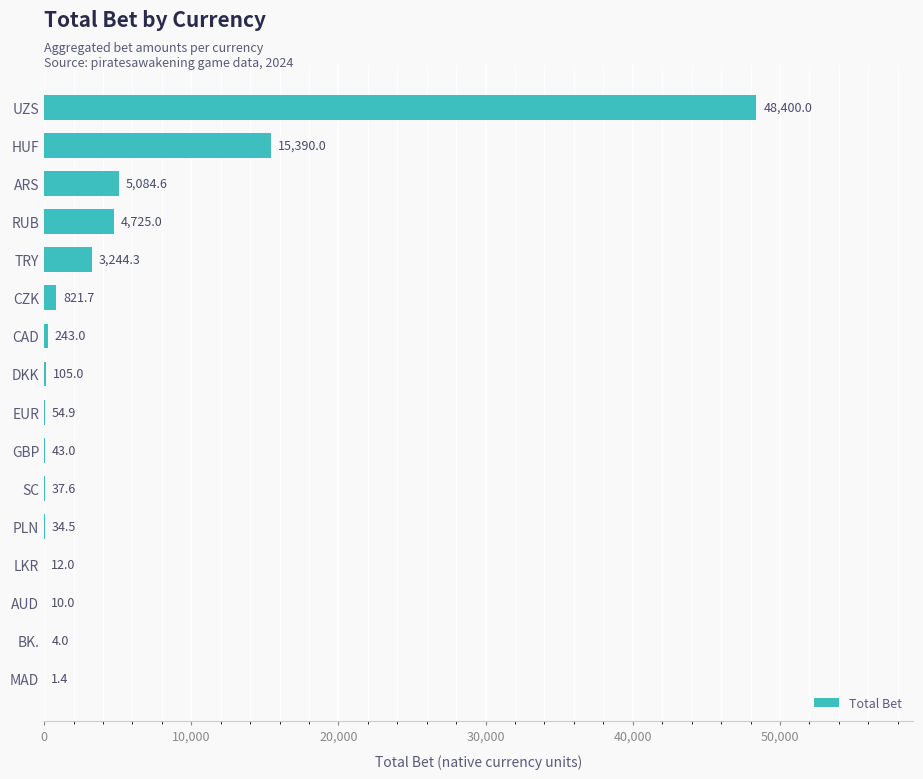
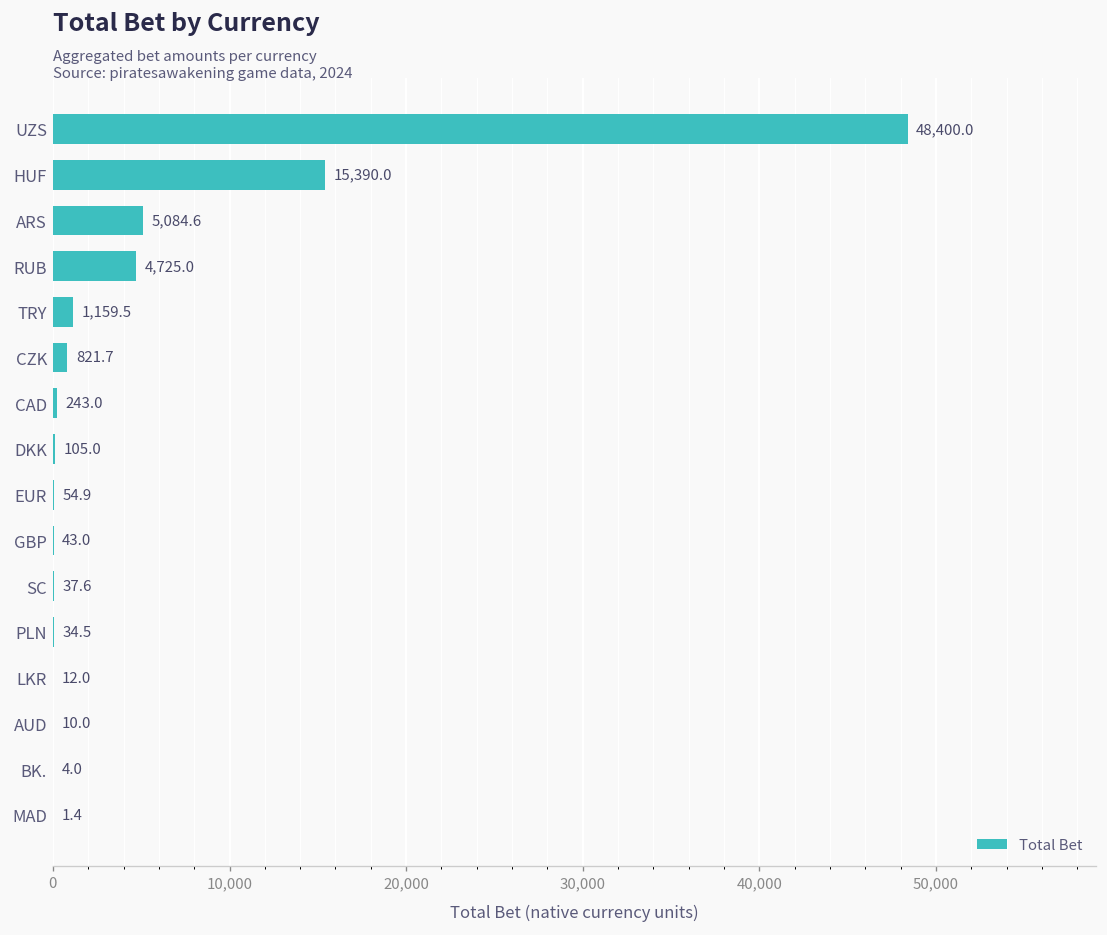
  {
    "UZS": "48,400.0",
    "HUF": "15,390.0",
    "ARS": "5,084.6",
    "RUB": "4,725.0",
-   "TRY": "3,244.3",
+   "TRY": "1,159.5",
    "CZK": "821.7",
    "CAD": "243.0",
    "DKK": "105.0",
    "EUR": "54.9",
    "GBP": "43.0",
    "SC": "37.6",
    "PLN": "34.5",
    "LKR": "12.0",
    "AUD": "10.0",
    "BK.": "4.0",
    "MAD": "1.4"
  }
